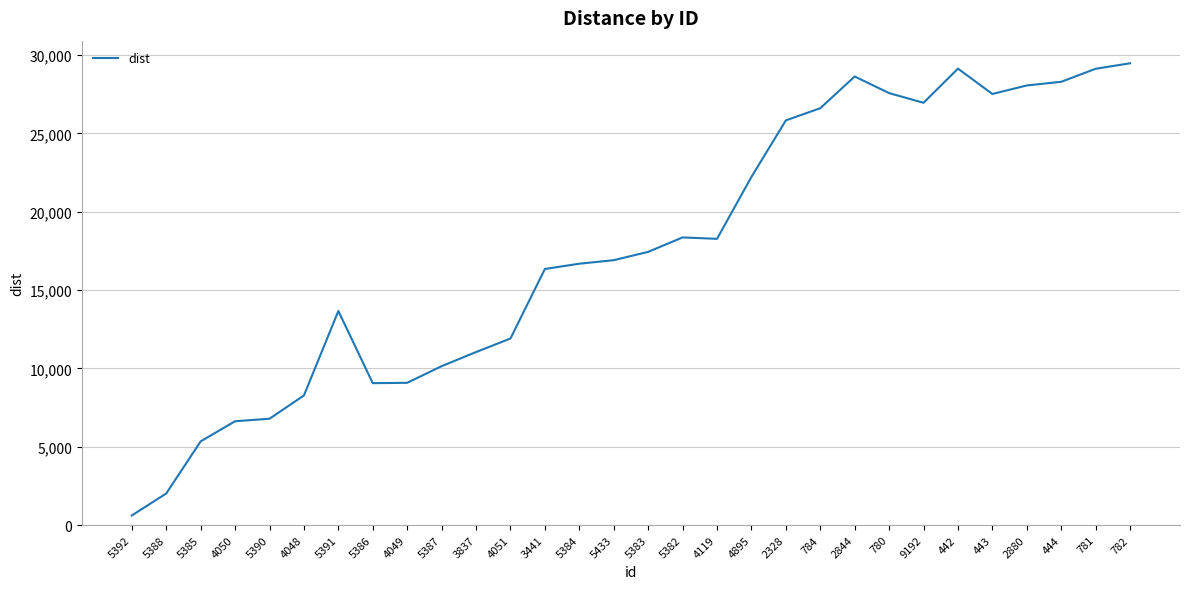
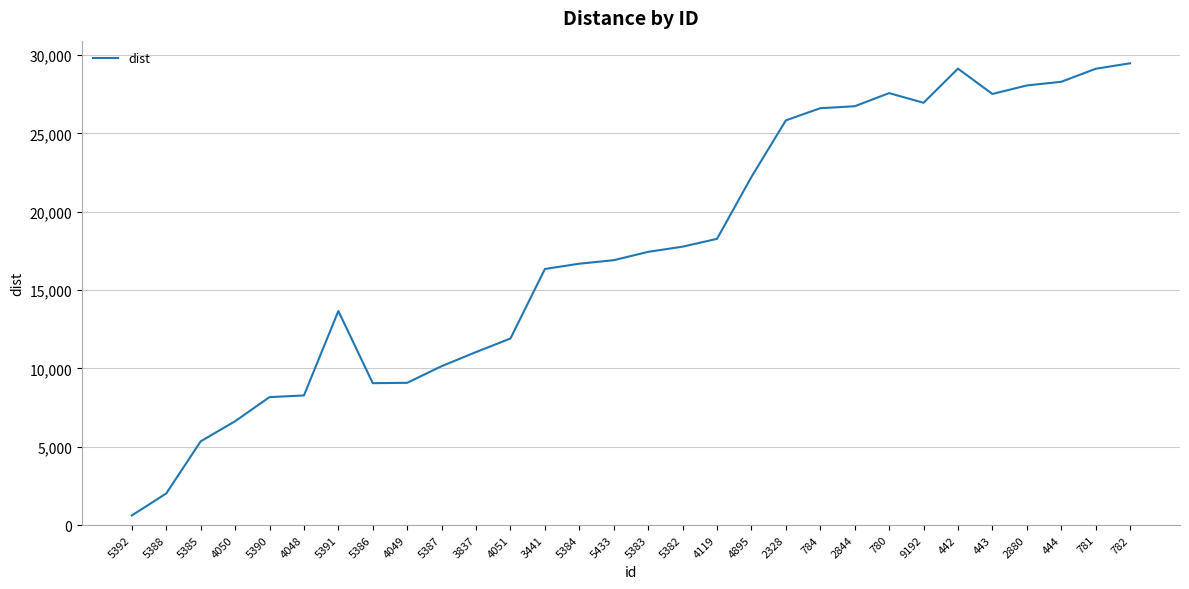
  {
    "5392": "600",
    "5388": "2,000",
    "5385": "5,300",
    "4050": "6,600",
-   "5390": "6,800",
+   "5390": "8,200",
    "4048": "8,300",
    "5391": "13,700",
    "5386": "9,100",
    "4049": "9,100",
    "5387": "10,100",
    "3837": "11,000",
    "4051": "11,900",
    "3441": "16,300",
    "5384": "16,700",
    "5433": "16,900",
    "5383": "17,400",
-   "5382": "18,400",
+   "5382": "17,800",
    "4119": "18,300",
    "4895": "22,200",
    "2328": "25,800",
    "784": "26,600",
-   "2844": "28,600",
+   "2844": "26,700",
    "780": "27,600",
    "9192": "27,000",
    "442": "29,100",
    "443": "27,500",
    "2880": "28,100",
    "444": "28,300",
    "781": "29,100",
    "782": "29,500"
  }
